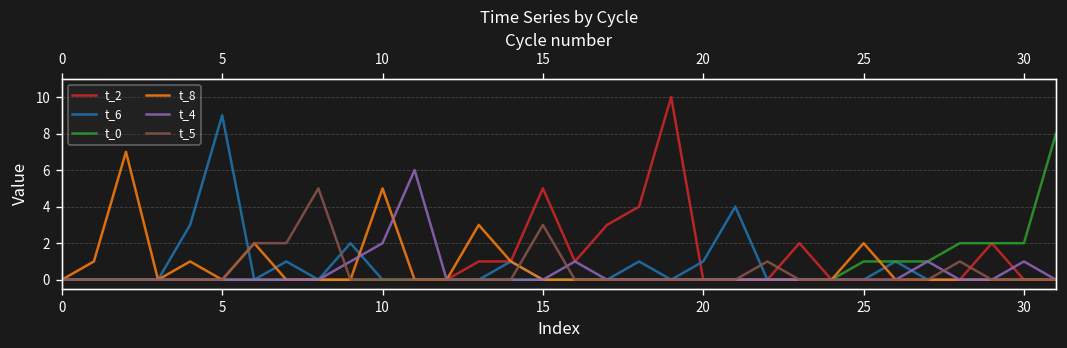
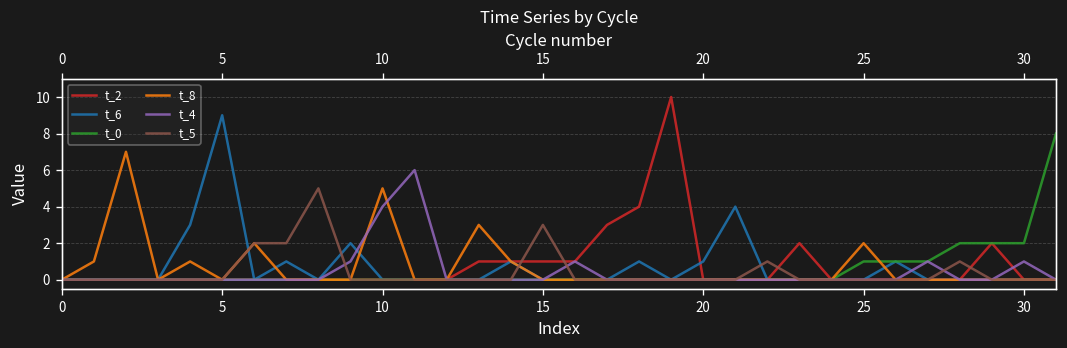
  {
    "t_2": {
-     "15": 5
+     "15": 1
    },
    "t_6": {
      "5": 9,
      "20": 1
    },
    "t_0": {
      "25": 1,
      "30": 2
    },
    "t_8": {
      "10": 5,
      "25": 2
    },
    "t_4": {
-     "10": 2,
+     "10": 4,
      "30": 1
    },
    "t_5": {
      "15": 3
    }
  }
